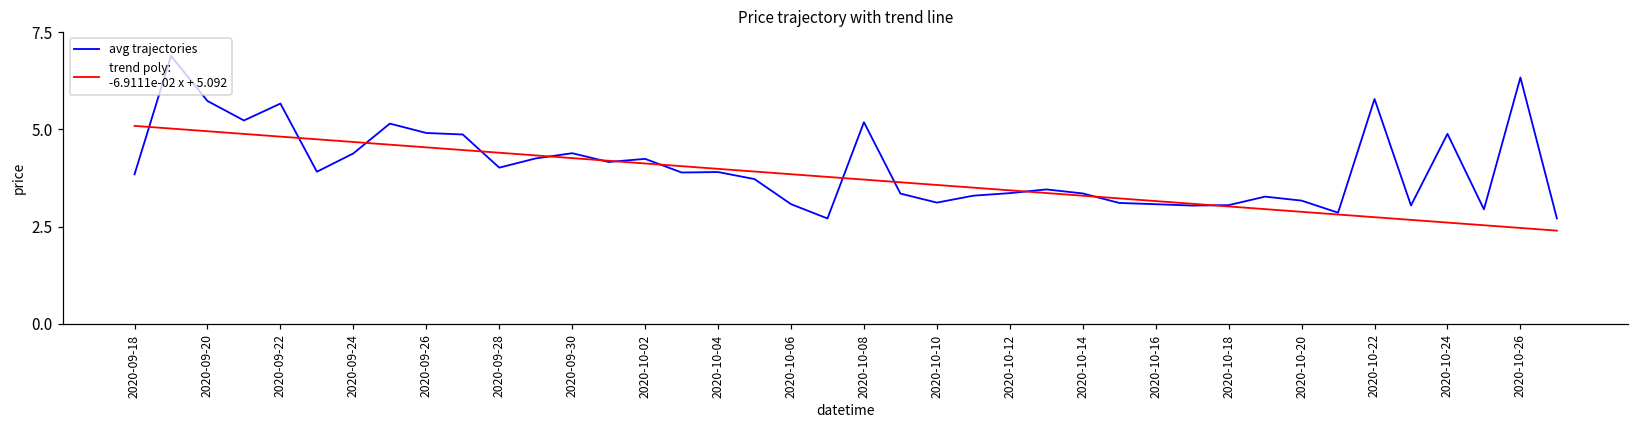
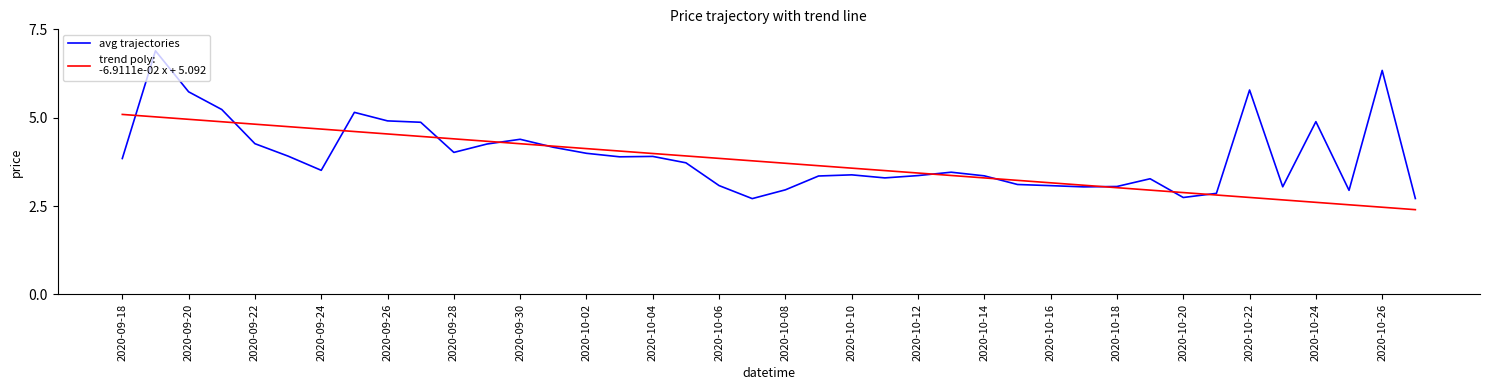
  {
    "avg trajectories": {
      "2020-09-18": 3.8,
      "2020-09-20": 5.7,
-     "2020-09-22": 5.7,
-     "2020-09-24": 4.4,
+     "2020-09-22": 4.3,
+     "2020-09-24": 3.5,
      "2020-09-26": 4.9,
      "2020-09-28": 4.0,
      "2020-09-30": 4.4,
-     "2020-10-02": 4.2,
+     "2020-10-02": 4.0,
      "2020-10-04": 3.9,
      "2020-10-06": 3.1,
-     "2020-10-08": 5.2,
-     "2020-10-10": 3.1,
+     "2020-10-08": 3.0,
+     "2020-10-10": 3.4,
      "2020-10-12": 3.4,
      "2020-10-16": 3.1,
-     "2020-10-20": 3.2,
+     "2020-10-20": 2.7,
      "2020-10-22": 5.8,
      "2020-10-24": 4.9,
      "2020-10-26": 6.3
    },
    "trend poly: -6.9111e-02 x + 5.092": {
      "2020-09-18": 5.1,
      "2020-09-20": 5.0,
      "2020-09-22": 4.8,
      "2020-09-24": 4.7,
      "2020-09-26": 4.5,
      "2020-09-28": 4.4,
      "2020-09-30": 4.3,
      "2020-10-02": 4.1,
      "2020-10-04": 4.0,
      "2020-10-06": 3.8,
      "2020-10-08": 3.7,
      "2020-10-10": 3.6,
      "2020-10-12": 3.4,
      "2020-10-16": 3.2,
      "2020-10-20": 2.9,
      "2020-10-22": 2.7,
      "2020-10-24": 2.6,
      "2020-10-26": 2.5
    }
  }
